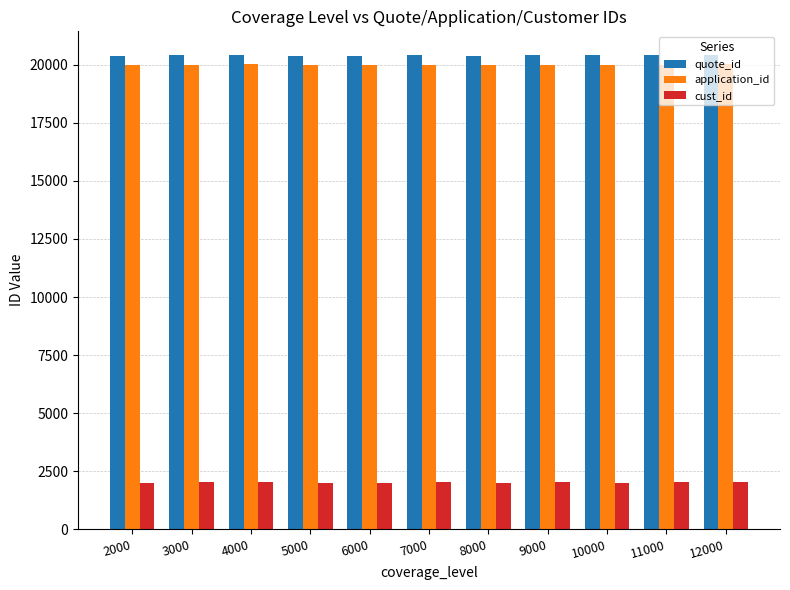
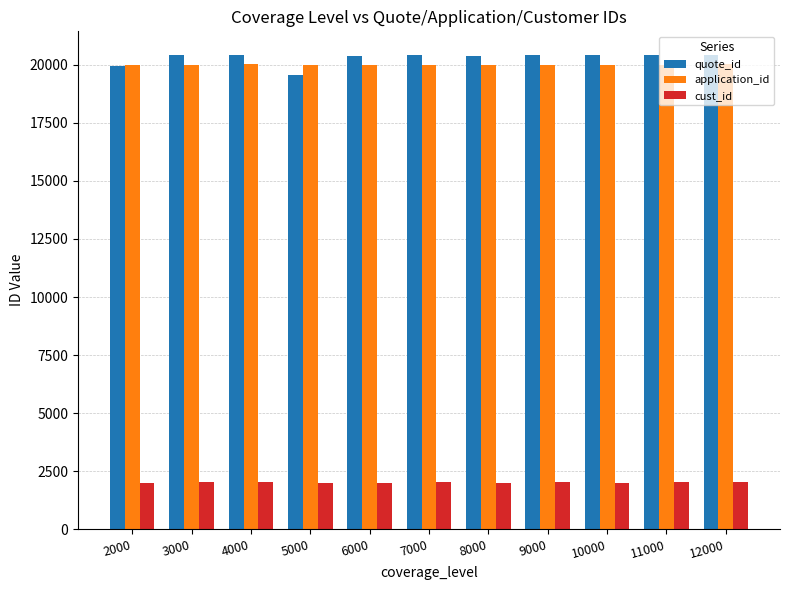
  {
    "quote_id": {
-     "2000": 20400,
+     "2000": 19900,
      "3000": 20400,
      "4000": 20400,
-     "5000": 20400,
+     "5000": 19600,
      "6000": 20400,
      "7000": 20400,
      "8000": 20400,
      "9000": 20400,
      "10000": 20400,
      "11000": 20400
    },
    "application_id": {
      "2000": 20000,
      "3000": 20000,
      "4000": 20000,
      "5000": 20000,
      "6000": 20000,
      "7000": 20000,
      "8000": 20000,
      "9000": 20000,
      "10000": 20000
    },
    "cust_id": {
      "2000": 2000,
      "3000": 2000,
      "4000": 2000,
      "5000": 2000,
      "6000": 2000,
      "7000": 2000,
      "8000": 2000,
      "9000": 2000,
      "10000": 2000,
      "11000": 2000,
      "12000": 2000
    }
  }
